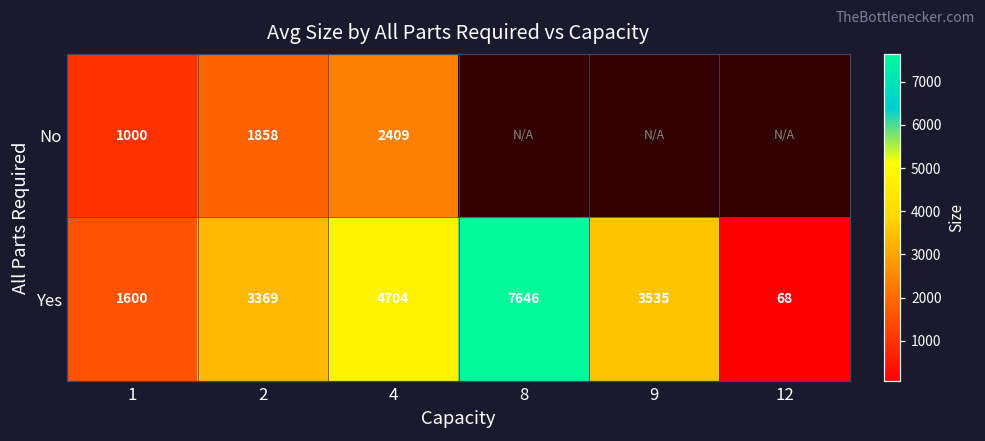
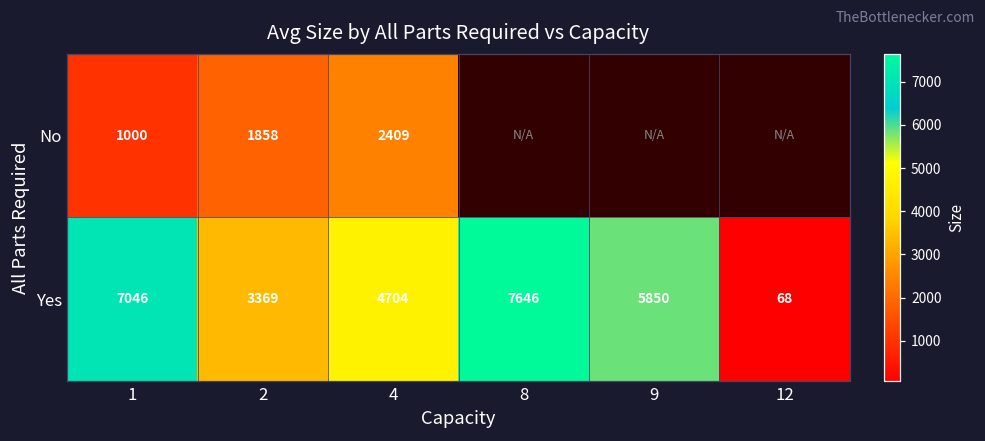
  {
    "No": {
      "1": 1000,
      "2": 1858,
      "4": 2409
    },
    "Yes": {
-     "1": 1600,
+     "1": 7046,
      "2": 3369,
      "4": 4704,
      "8": 7646,
-     "9": 3535,
+     "9": 5850,
      "12": 68
    }
  }
